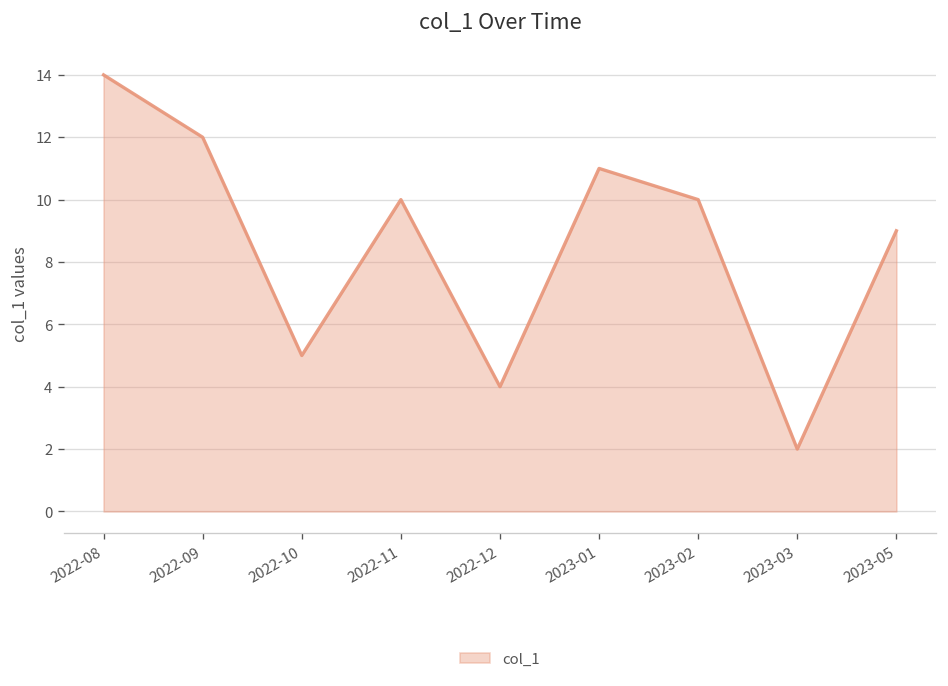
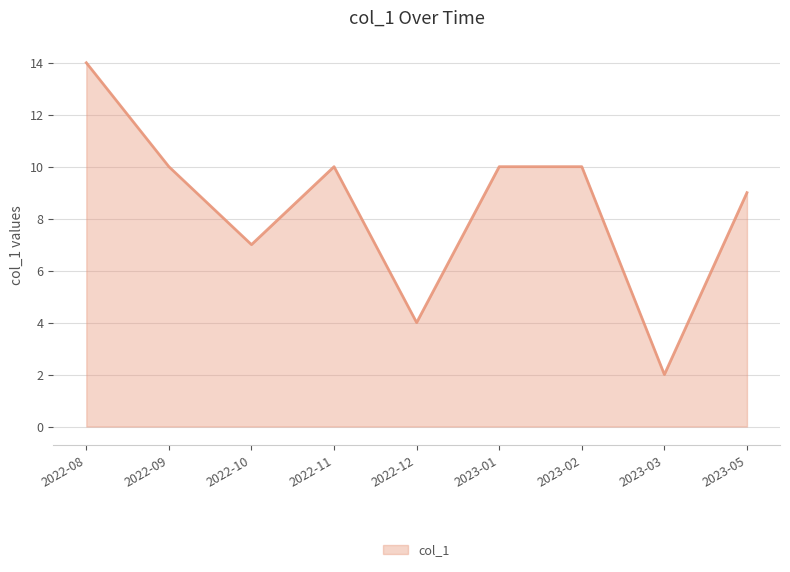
  {
    "2022-08": 14,
-   "2022-09": 12,
-   "2022-10": 5,
+   "2022-09": 10,
+   "2022-10": 7,
    "2022-11": 10,
    "2022-12": 4,
-   "2023-01": 11,
+   "2023-01": 10,
    "2023-02": 10,
    "2023-03": 2,
    "2023-05": 9
  }
